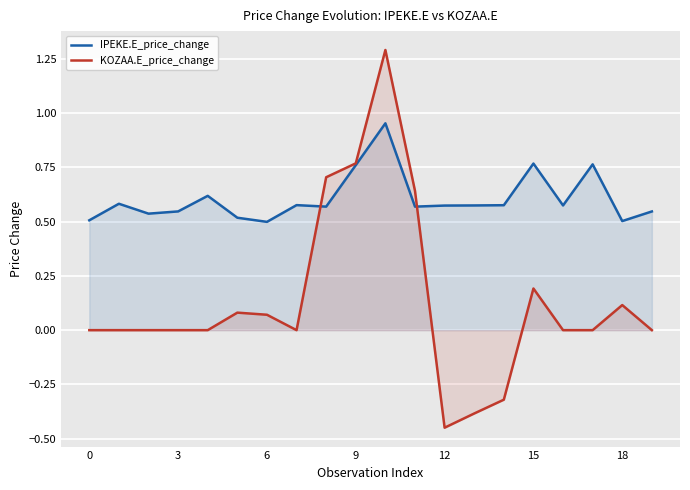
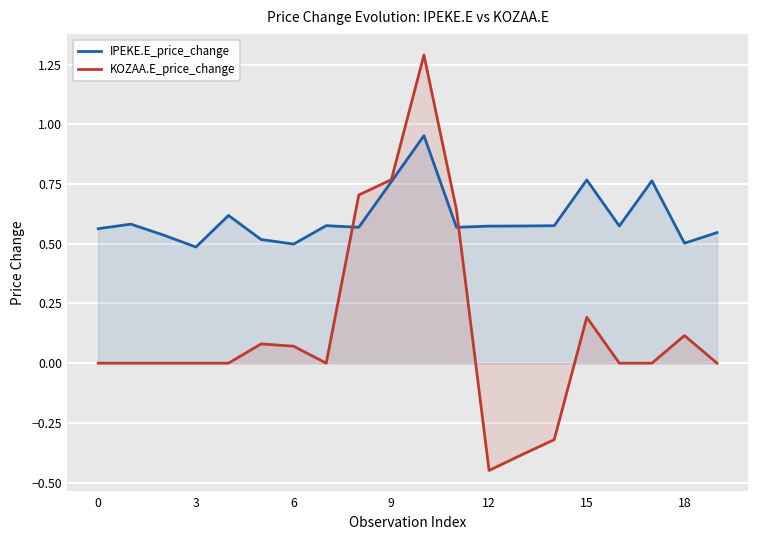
  {
    "IPEKE.E_price_change": {
-     "0": 0.51,
-     "3": 0.55,
+     "0": 0.56,
+     "3": 0.49,
      "6": 0.50,
      "12": 0.57,
      "15": 0.77,
      "18": 0.50
    }
  }
